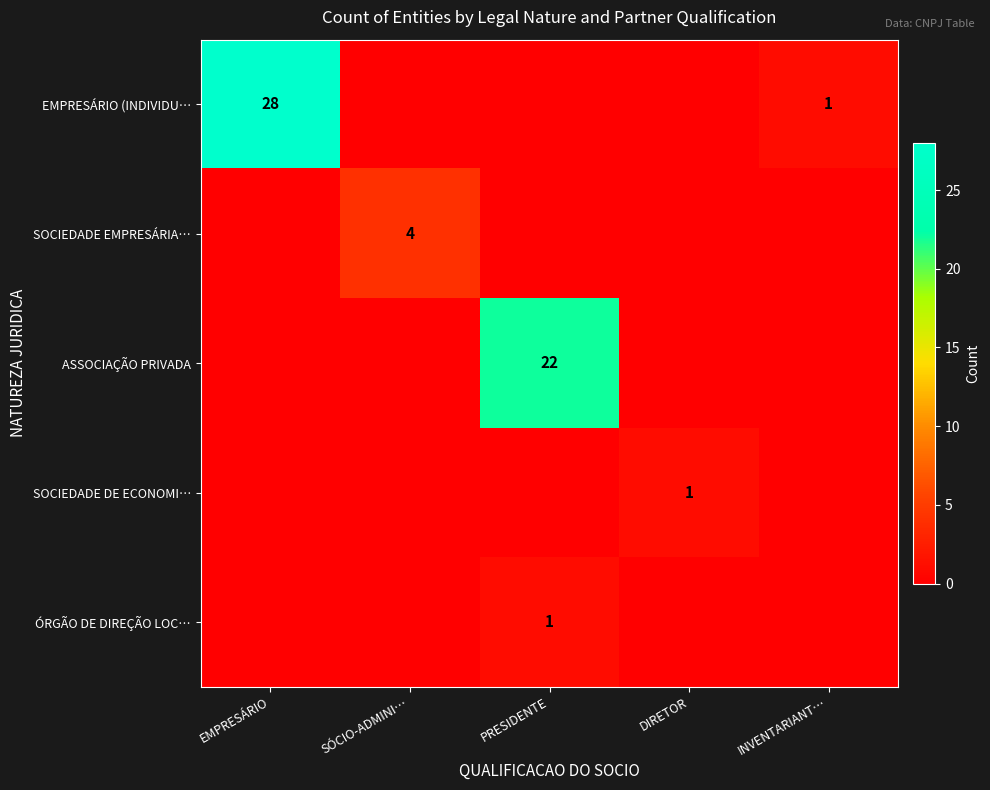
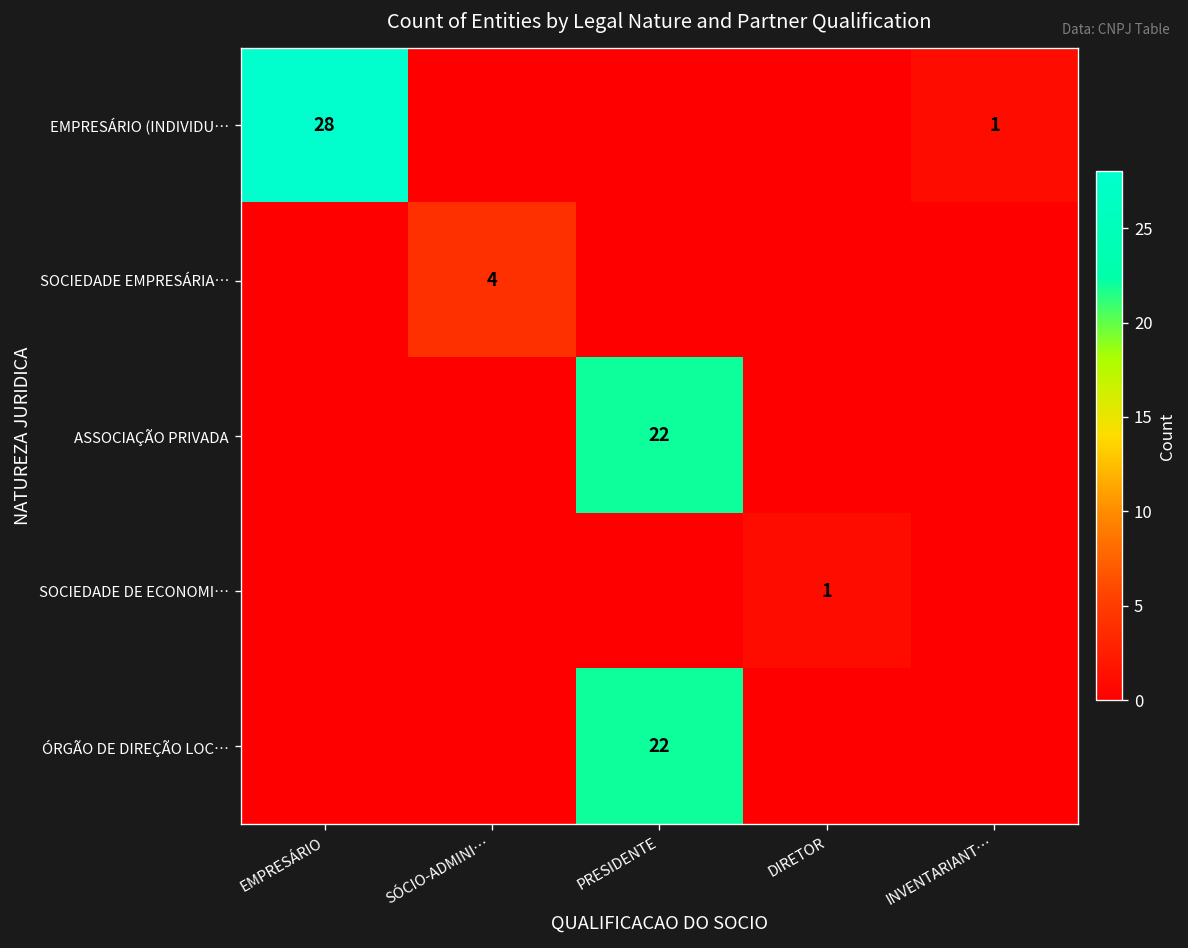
  {
    "EMPRESÁRIO (INDIVIDU…": {
      "EMPRESÁRIO": 28,
      "INVENTARIANT…": 1
    },
    "SOCIEDADE EMPRESÁRIA…": {
      "SÓCIO-ADMINI…": 4
    },
    "ASSOCIAÇÃO PRIVADA": {
      "PRESIDENTE": 22
    },
    "SOCIEDADE DE ECONOMI…": {
      "DIRETOR": 1
    },
    "ÓRGÃO DE DIREÇÃO LOC…": {
-     "PRESIDENTE": 1
+     "PRESIDENTE": 22
    }
  }
